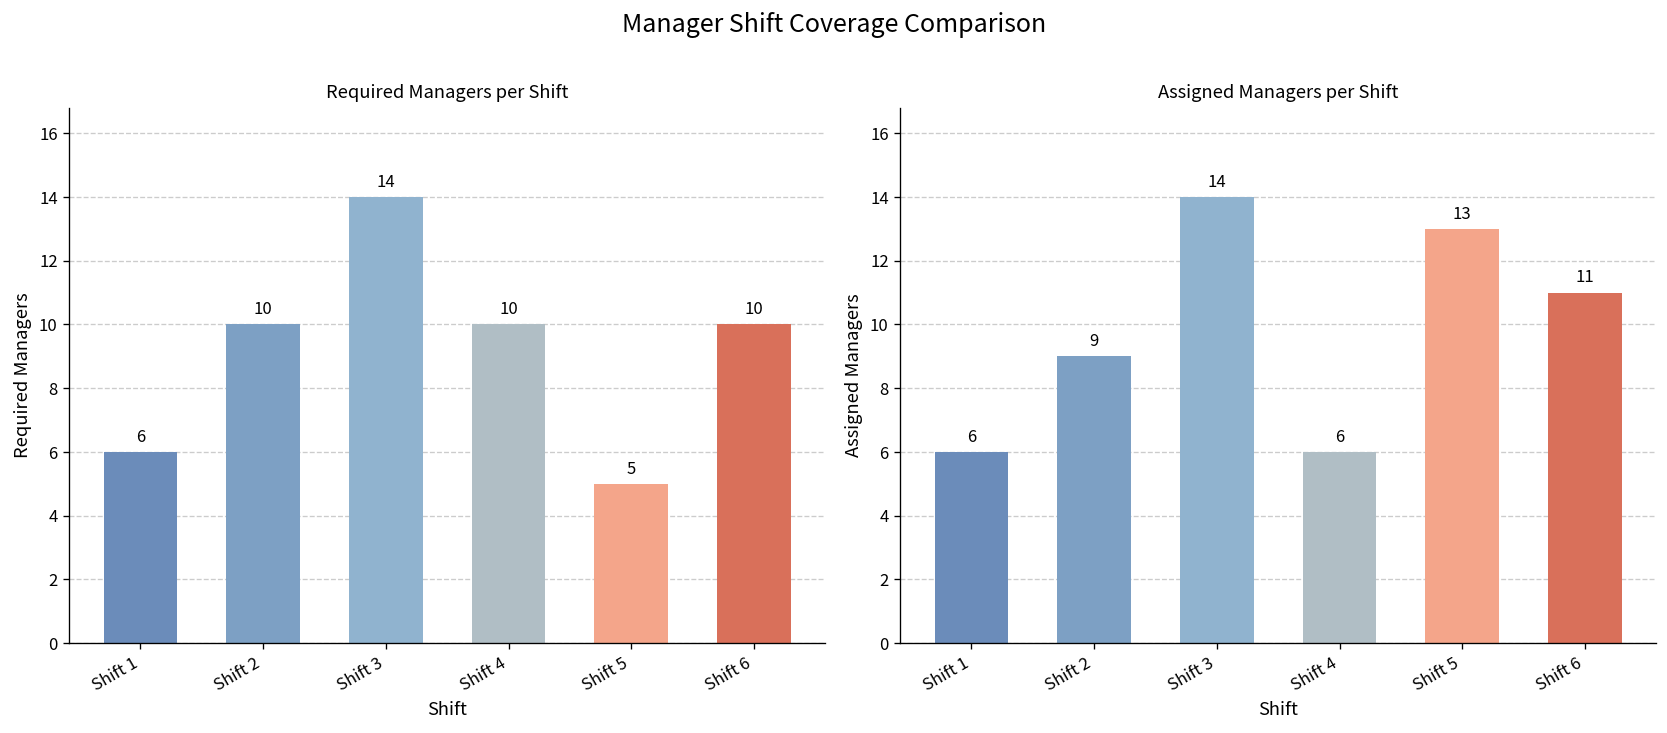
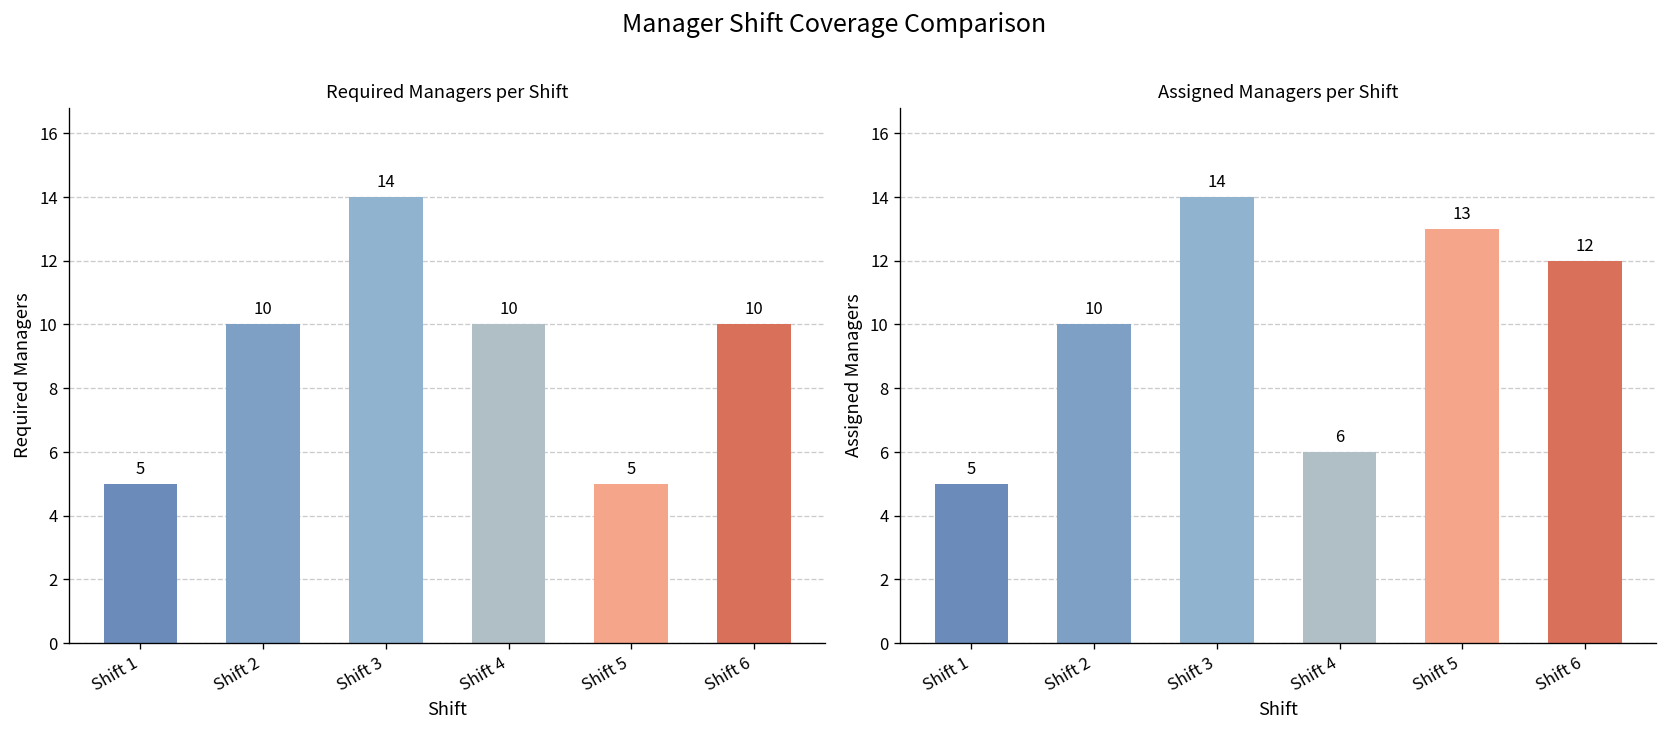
  {
    "Required Managers per Shift": {
-     "Shift 1": 6,
+     "Shift 1": 5,
      "Shift 2": 10,
      "Shift 3": 14,
      "Shift 4": 10,
      "Shift 5": 5,
      "Shift 6": 10
    },
    "Assigned Managers per Shift": {
-     "Shift 1": 6,
-     "Shift 2": 9,
+     "Shift 1": 5,
+     "Shift 2": 10,
      "Shift 3": 14,
      "Shift 4": 6,
      "Shift 5": 13,
-     "Shift 6": 11
+     "Shift 6": 12
    }
  }
